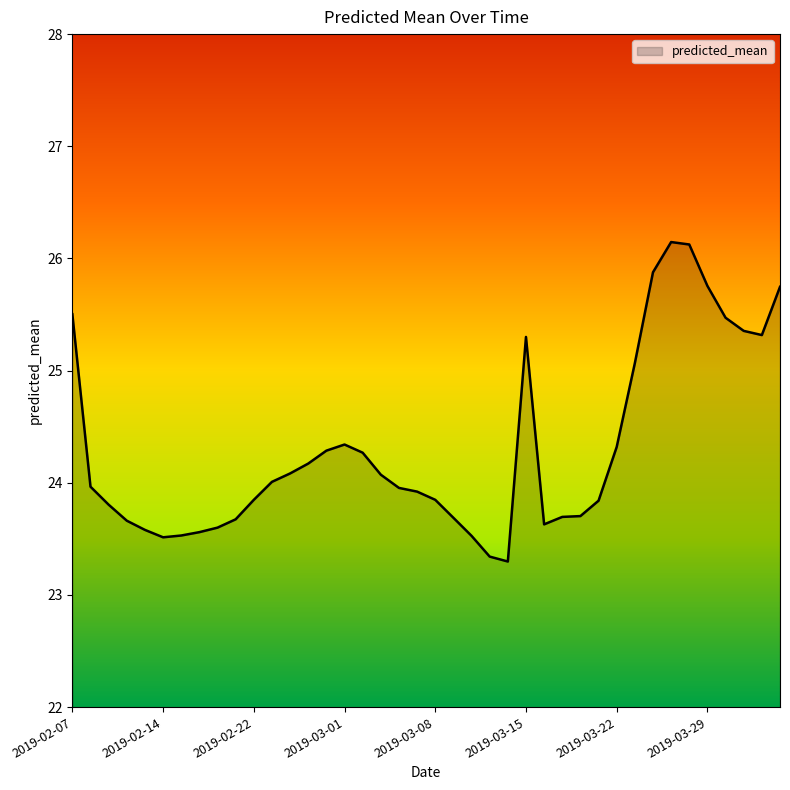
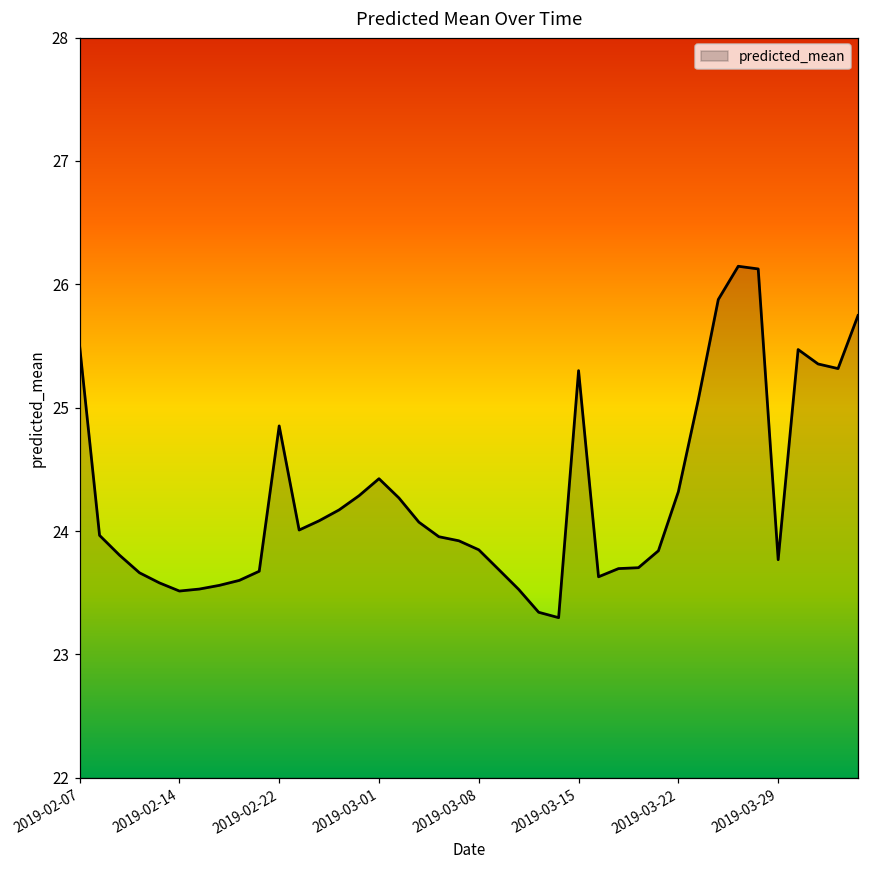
  {
    "2019-02-07": 25.50,
    "2019-02-14": 23.51,
-   "2019-02-22": 23.85,
-   "2019-03-01": 24.34,
+   "2019-02-22": 24.85,
+   "2019-03-01": 24.42,
    "2019-03-08": 23.85,
    "2019-03-15": 25.30,
    "2019-03-22": 24.32,
-   "2019-03-29": 25.76
+   "2019-03-29": 23.77
  }
